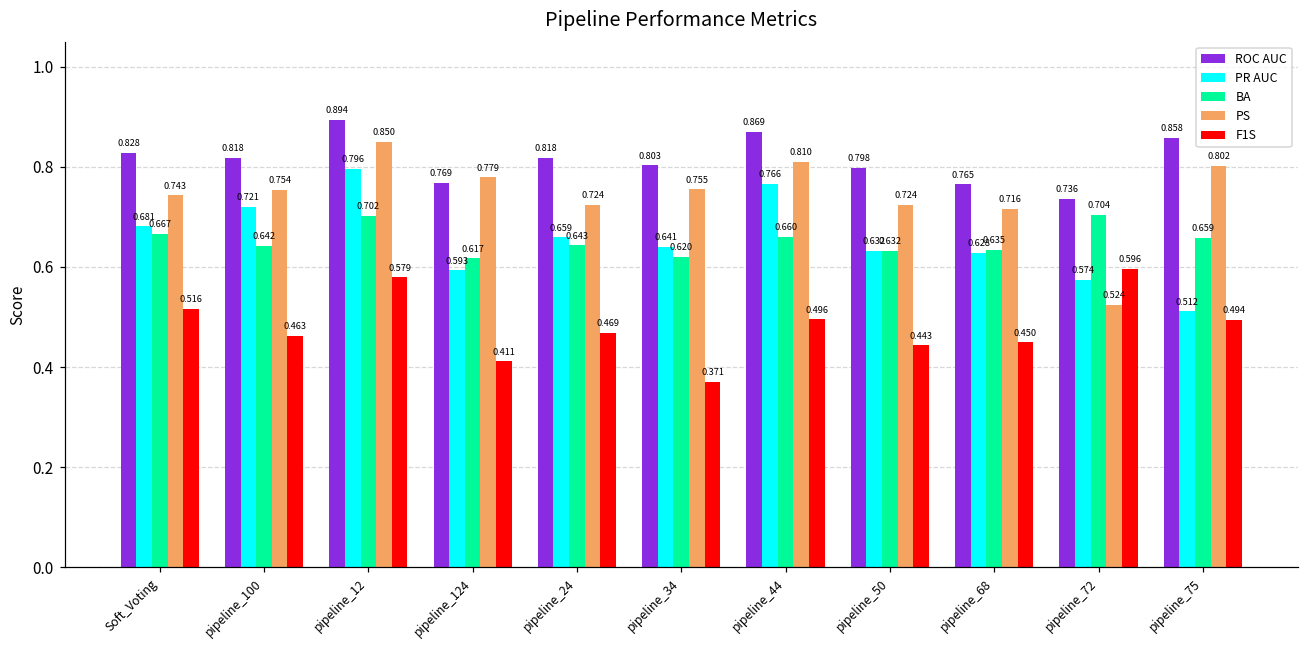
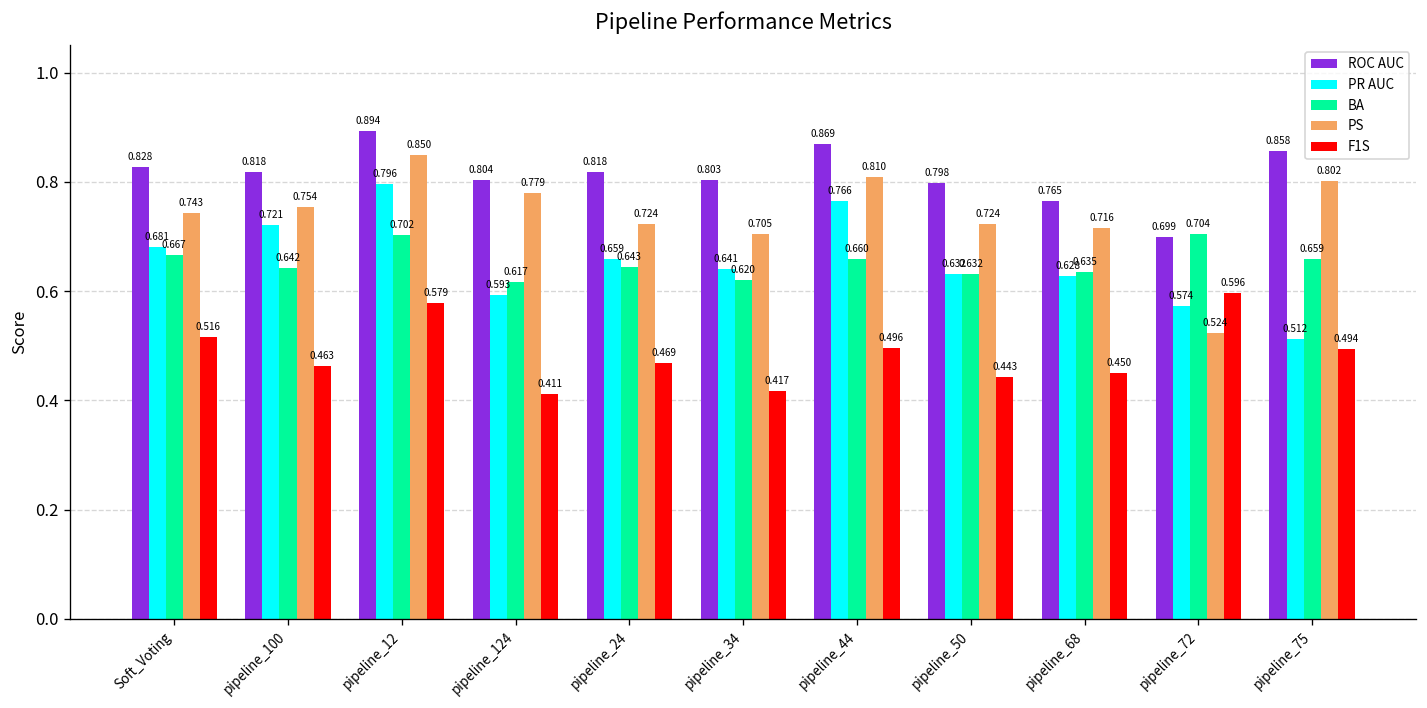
  {
    "ROC AUC": {
      "Soft_Voting": 0.828,
      "pipeline_100": 0.818,
      "pipeline_12": 0.894,
-     "pipeline_124": 0.769,
+     "pipeline_124": 0.804,
      "pipeline_24": 0.818,
      "pipeline_34": 0.803,
      "pipeline_44": 0.869,
      "pipeline_50": 0.798,
      "pipeline_68": 0.765,
-     "pipeline_72": 0.736,
+     "pipeline_72": 0.699,
      "pipeline_75": 0.858
    },
    "PR AUC": {
      "Soft_Voting": 0.681,
      "pipeline_100": 0.721,
      "pipeline_12": 0.796,
      "pipeline_124": 0.593,
      "pipeline_24": 0.659,
      "pipeline_34": 0.641,
      "pipeline_44": 0.766,
      "pipeline_72": 0.574,
      "pipeline_75": 0.512
    },
    "BA": {
      "Soft_Voting": 0.667,
      "pipeline_100": 0.642,
      "pipeline_12": 0.702,
      "pipeline_124": 0.617,
      "pipeline_24": 0.643,
      "pipeline_34": 0.620,
      "pipeline_44": 0.660,
      "pipeline_72": 0.704,
      "pipeline_75": 0.659
    },
    "PS": {
      "Soft_Voting": 0.743,
      "pipeline_100": 0.754,
      "pipeline_12": 0.850,
      "pipeline_124": 0.779,
      "pipeline_24": 0.724,
-     "pipeline_34": 0.755,
+     "pipeline_34": 0.705,
      "pipeline_44": 0.810,
      "pipeline_50": 0.724,
      "pipeline_68": 0.716,
      "pipeline_72": 0.524,
      "pipeline_75": 0.802
    },
    "F1S": {
      "Soft_Voting": 0.516,
      "pipeline_100": 0.463,
      "pipeline_12": 0.579,
      "pipeline_124": 0.411,
      "pipeline_24": 0.469,
-     "pipeline_34": 0.371,
+     "pipeline_34": 0.417,
      "pipeline_44": 0.496,
      "pipeline_50": 0.443,
      "pipeline_68": 0.450,
      "pipeline_72": 0.596,
      "pipeline_75": 0.494
    }
  }
